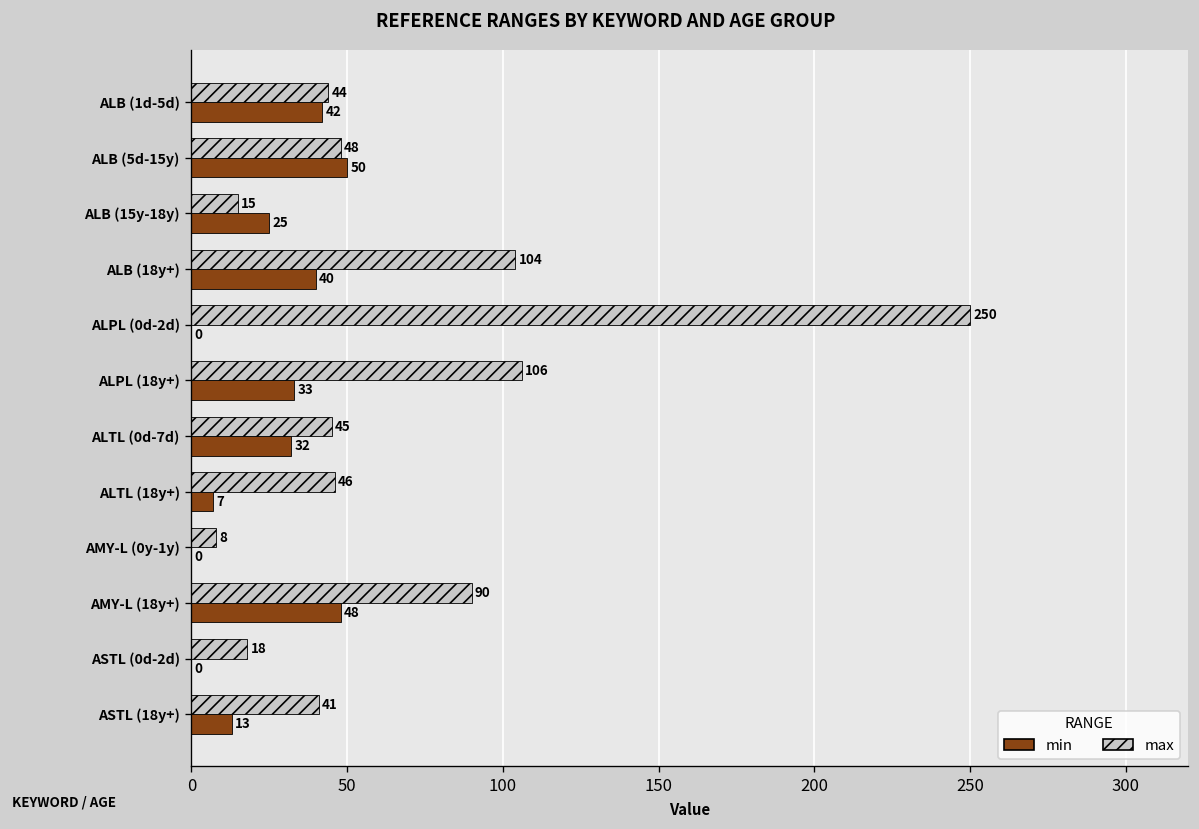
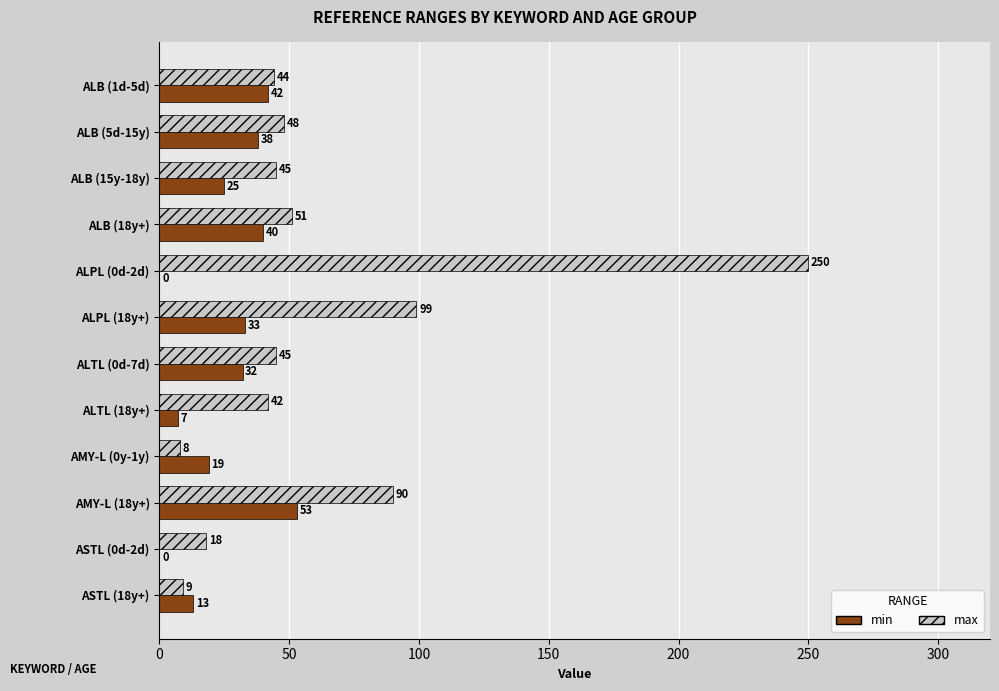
  {
    "min": {
      "ALB (1d-5d)": 42,
-     "ALB (5d-15y)": 50,
+     "ALB (5d-15y)": 38,
      "ALB (15y-18y)": 25,
      "ALB (18y+)": 40,
      "ALPL (0d-2d)": 0,
      "ALPL (18y+)": 33,
      "ALTL (0d-7d)": 32,
      "ALTL (18y+)": 7,
-     "AMY-L (0y-1y)": 0,
-     "AMY-L (18y+)": 48,
+     "AMY-L (0y-1y)": 19,
+     "AMY-L (18y+)": 53,
      "ASTL (0d-2d)": 0,
      "ASTL (18y+)": 13
    },
    "max": {
      "ALB (1d-5d)": 44,
      "ALB (5d-15y)": 48,
-     "ALB (15y-18y)": 15,
-     "ALB (18y+)": 104,
+     "ALB (15y-18y)": 45,
+     "ALB (18y+)": 51,
      "ALPL (0d-2d)": 250,
-     "ALPL (18y+)": 106,
+     "ALPL (18y+)": 99,
      "ALTL (0d-7d)": 45,
-     "ALTL (18y+)": 46,
+     "ALTL (18y+)": 42,
      "AMY-L (0y-1y)": 8,
      "AMY-L (18y+)": 90,
      "ASTL (0d-2d)": 18,
-     "ASTL (18y+)": 41
+     "ASTL (18y+)": 9
    }
  }
